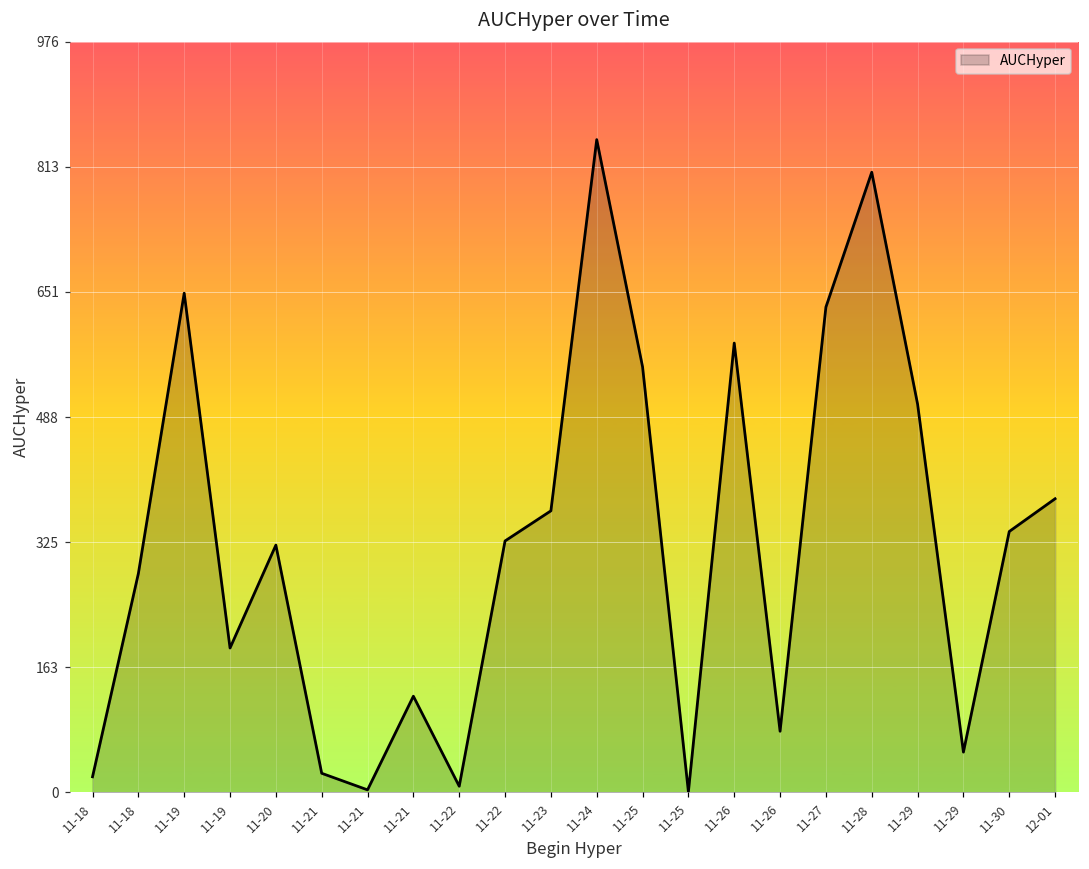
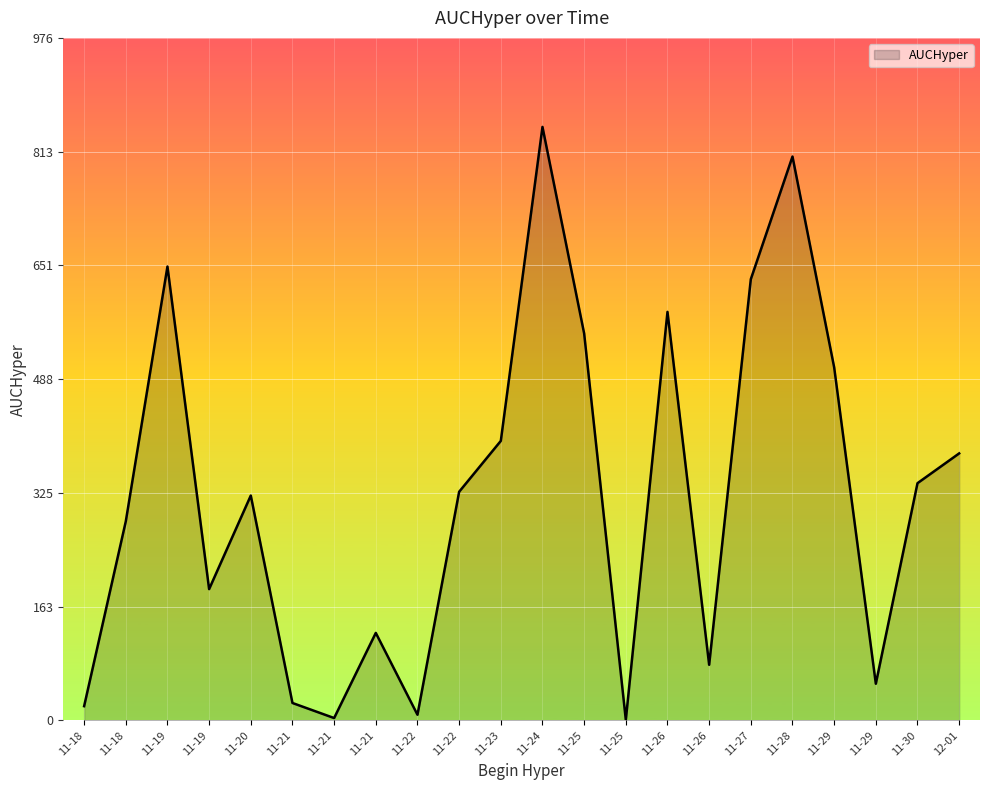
  {
    "11-20": 320,
-   "11-23": 370,
+   "11-23": 400,
    "11-24": 850,
    "11-27": 630,
    "11-28": 810,
    "11-30": 340,
    "12-01": 380
  }
